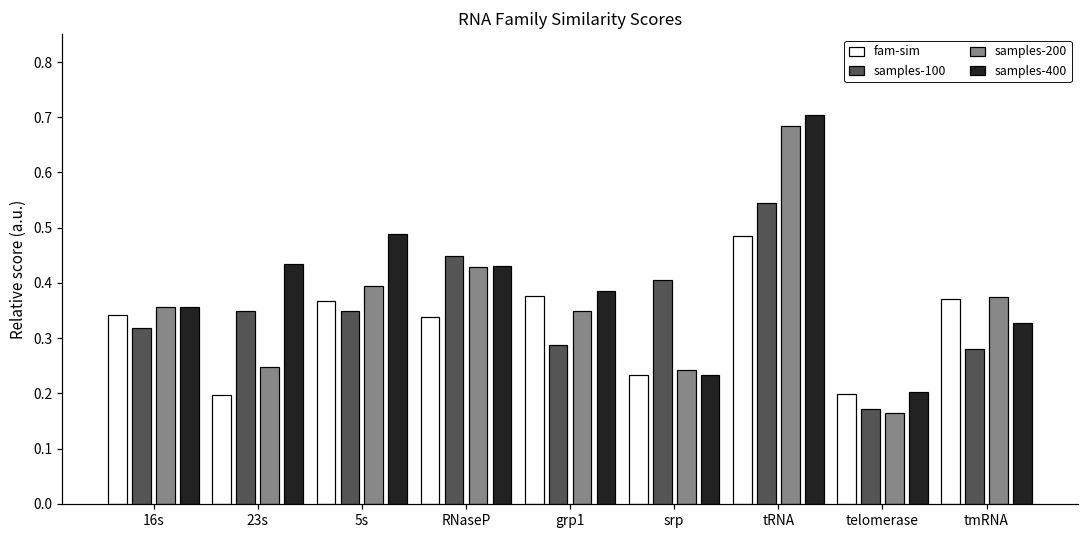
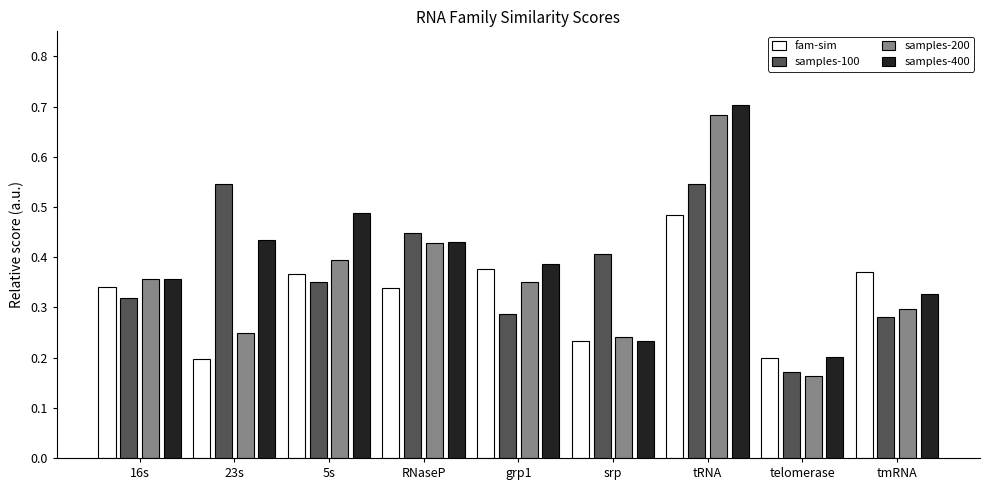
  {
    "fam-sim": {
      "16s": 0.34,
      "23s": 0.20,
      "5s": 0.37,
      "RNaseP": 0.34,
      "grp1": 0.38,
      "srp": 0.23,
      "tRNA": 0.49,
      "telomerase": 0.20,
      "tmRNA": 0.37
    },
    "samples-100": {
      "16s": 0.32,
-     "23s": 0.35,
+     "23s": 0.55,
      "5s": 0.35,
      "RNaseP": 0.45,
      "grp1": 0.29,
      "srp": 0.41,
      "tRNA": 0.55,
      "telomerase": 0.17,
      "tmRNA": 0.28
    },
    "samples-200": {
      "16s": 0.36,
      "23s": 0.25,
      "5s": 0.39,
      "RNaseP": 0.43,
      "grp1": 0.35,
      "srp": 0.24,
      "tRNA": 0.68,
      "telomerase": 0.16,
-     "tmRNA": 0.38
+     "tmRNA": 0.30
    },
    "samples-400": {
      "16s": 0.36,
      "23s": 0.43,
      "5s": 0.49,
      "RNaseP": 0.43,
      "grp1": 0.39,
      "srp": 0.23,
      "tRNA": 0.70,
      "telomerase": 0.20,
      "tmRNA": 0.33
    }
  }
